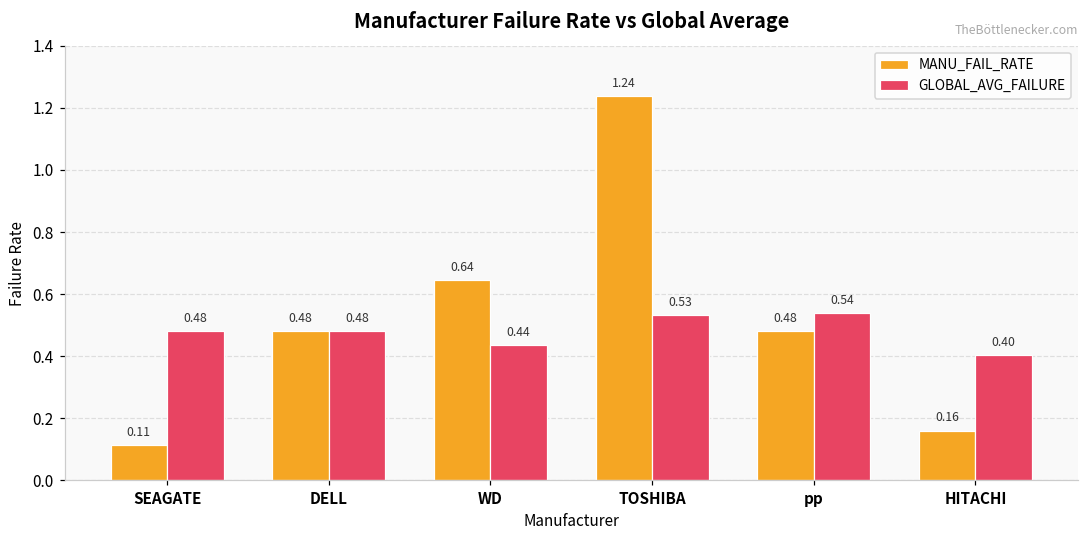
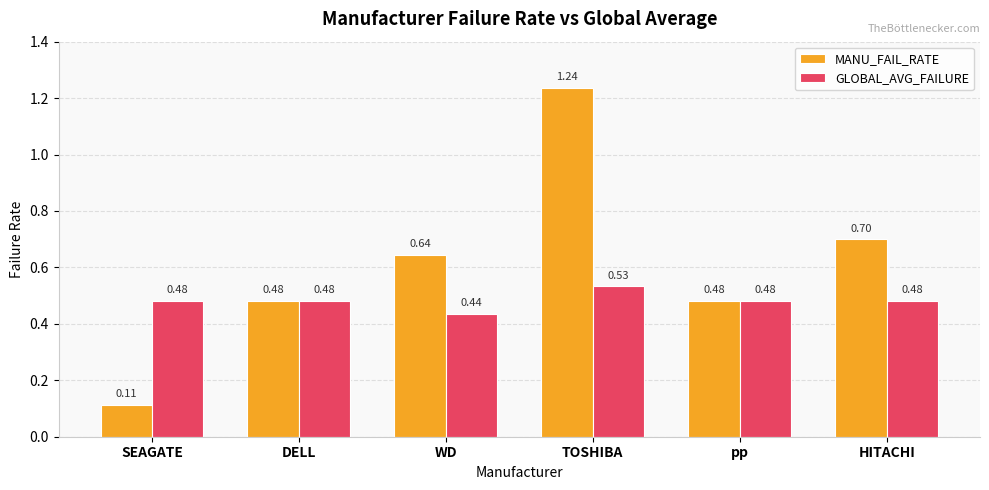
  {
    "MANU_FAIL_RATE": {
      "SEAGATE": 0.11,
      "DELL": 0.48,
      "WD": 0.64,
      "TOSHIBA": 1.24,
      "pp": 0.48,
-     "HITACHI": 0.16
+     "HITACHI": 0.70
    },
    "GLOBAL_AVG_FAILURE": {
      "SEAGATE": 0.48,
      "DELL": 0.48,
      "WD": 0.44,
      "TOSHIBA": 0.53,
-     "pp": 0.54,
-     "HITACHI": 0.40
+     "pp": 0.48,
+     "HITACHI": 0.48
    }
  }
